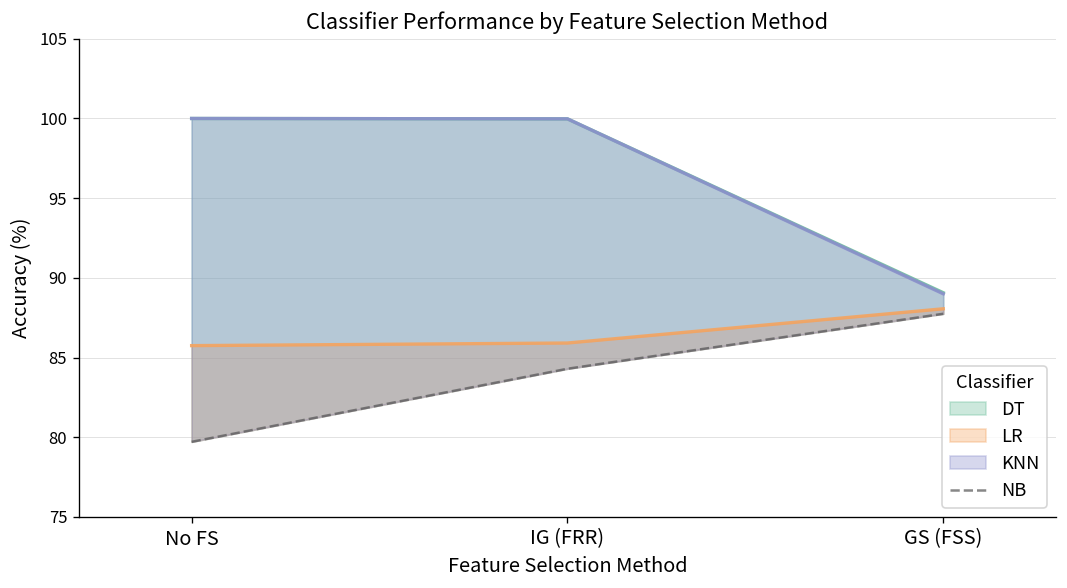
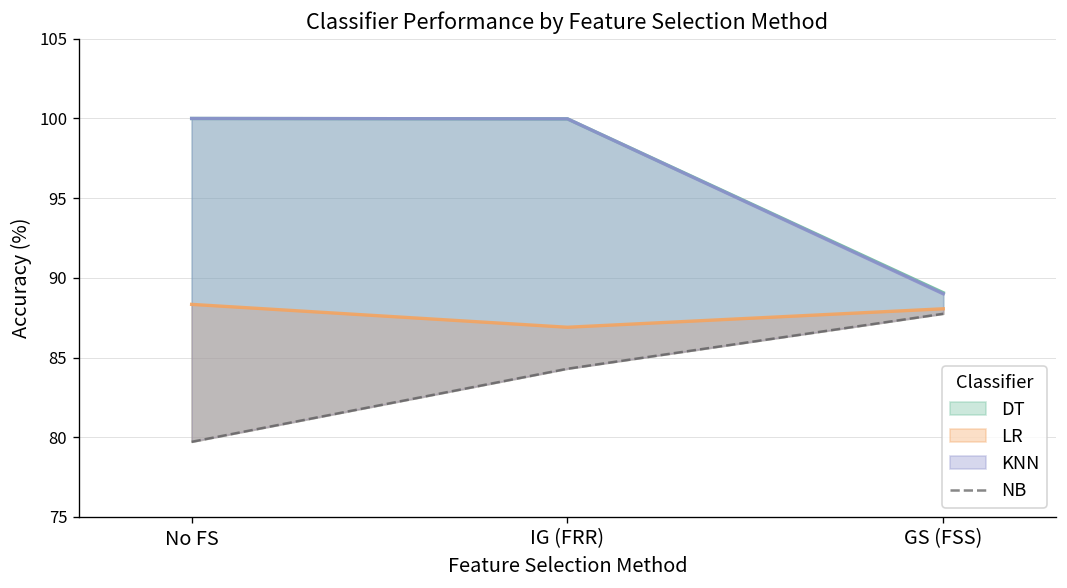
  {
    "LR": {
-     "No FS": 85.7,
-     "IG (FRR)": 85.9,
+     "No FS": 88.3,
+     "IG (FRR)": 86.9,
      "GS (FSS)": 88.1
    },
    "NB": {
      "No FS": 79.7,
      "IG (FRR)": 84.3,
      "GS (FSS)": 87.7
    }
  }
